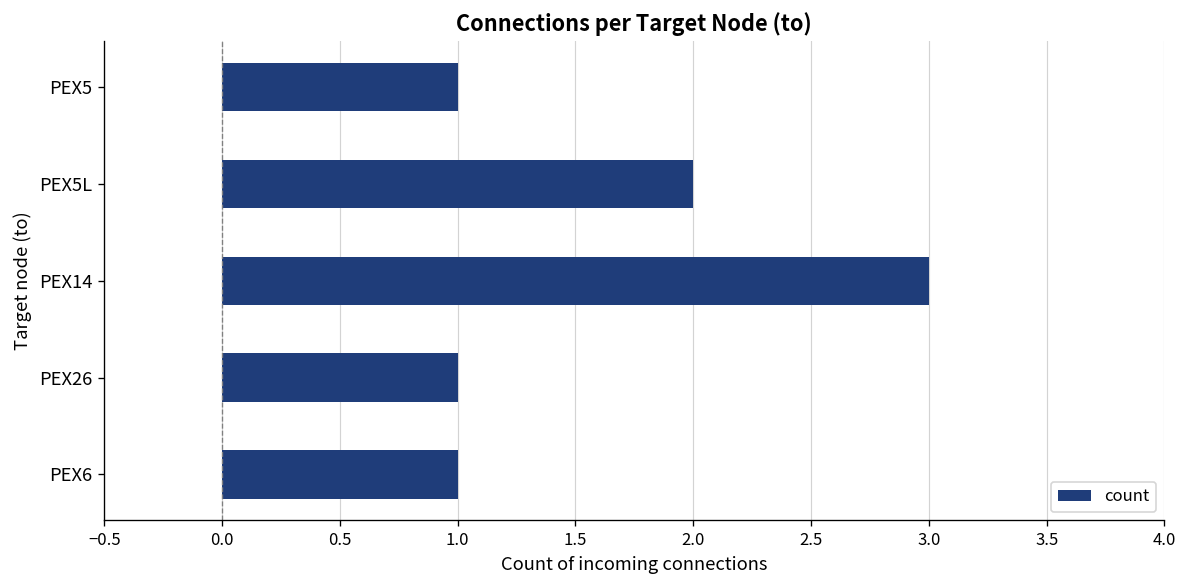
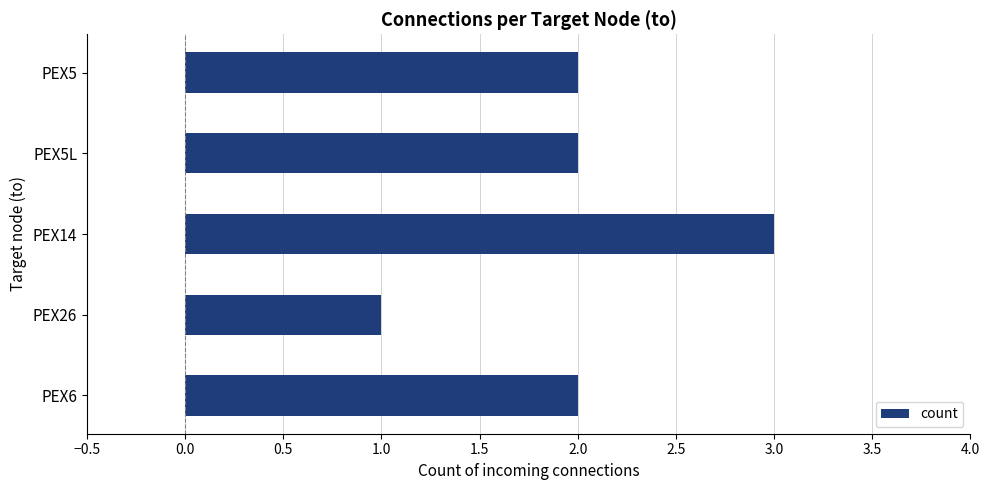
  {
-   "PEX5": 1,
+   "PEX5": 2,
    "PEX5L": 2,
    "PEX14": 3,
    "PEX26": 1,
-   "PEX6": 1
+   "PEX6": 2
  }
